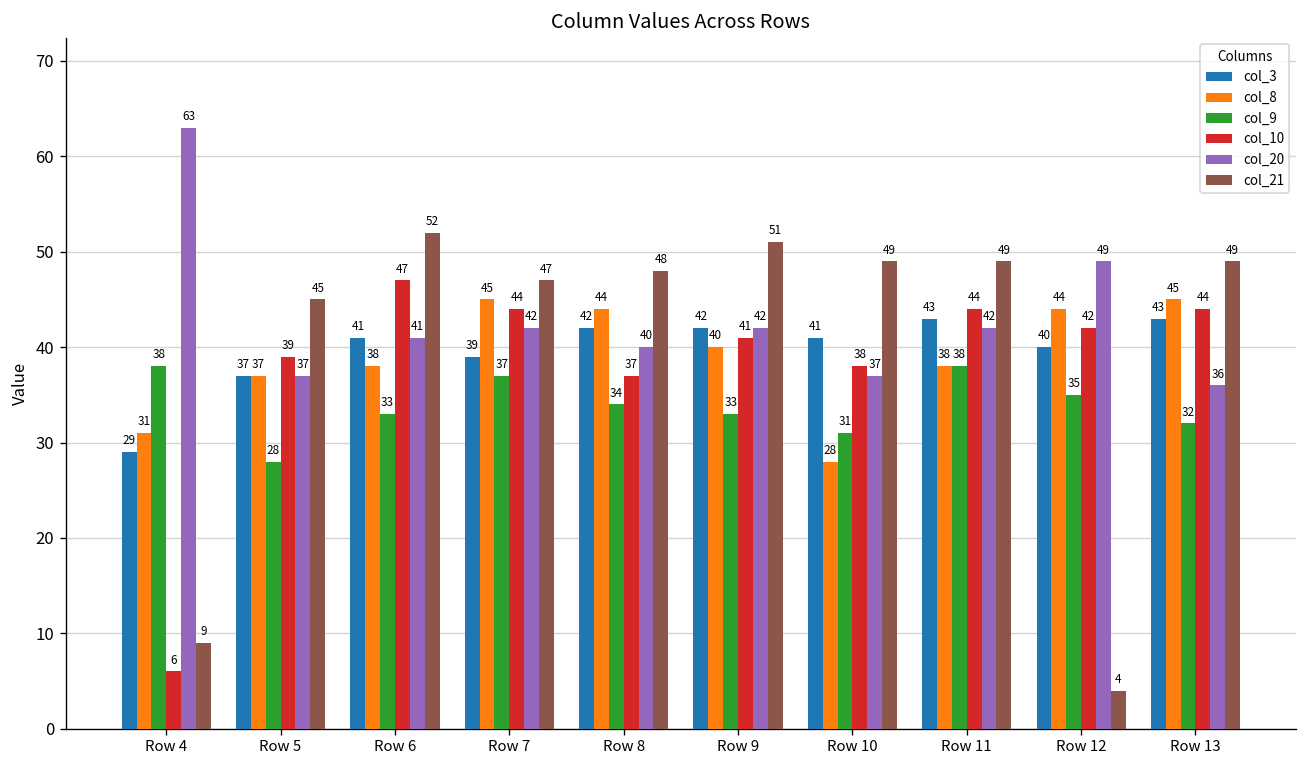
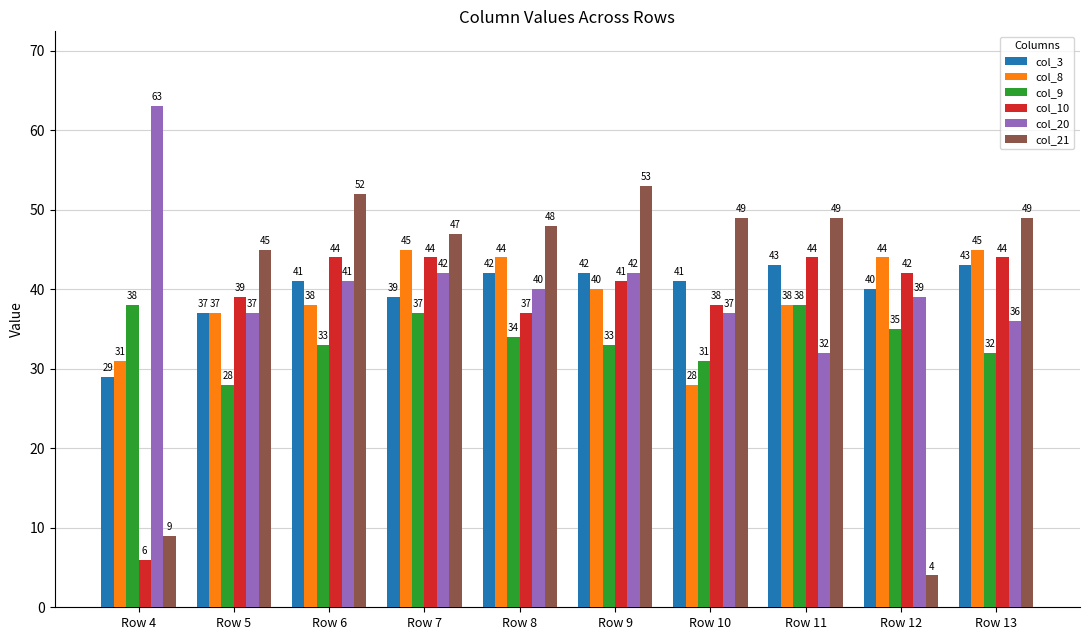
  {
    "col_3": {
      "Row 4": 29,
      "Row 5": 37,
      "Row 6": 41,
      "Row 7": 39,
      "Row 8": 42,
      "Row 9": 42,
      "Row 10": 41,
      "Row 11": 43,
      "Row 12": 40,
      "Row 13": 43
    },
    "col_8": {
      "Row 4": 31,
      "Row 5": 37,
      "Row 6": 38,
      "Row 7": 45,
      "Row 8": 44,
      "Row 9": 40,
      "Row 10": 28,
      "Row 11": 38,
      "Row 12": 44,
      "Row 13": 45
    },
    "col_9": {
      "Row 4": 38,
      "Row 5": 28,
      "Row 6": 33,
      "Row 7": 37,
      "Row 8": 34,
      "Row 9": 33,
      "Row 10": 31,
      "Row 11": 38,
      "Row 12": 35,
      "Row 13": 32
    },
    "col_10": {
      "Row 4": 6,
      "Row 5": 39,
-     "Row 6": 47,
+     "Row 6": 44,
      "Row 7": 44,
      "Row 8": 37,
      "Row 9": 41,
      "Row 10": 38,
      "Row 11": 44,
      "Row 12": 42,
      "Row 13": 44
    },
    "col_20": {
      "Row 4": 63,
      "Row 5": 37,
      "Row 6": 41,
      "Row 7": 42,
      "Row 8": 40,
      "Row 9": 42,
      "Row 10": 37,
-     "Row 11": 42,
-     "Row 12": 49,
+     "Row 11": 32,
+     "Row 12": 39,
      "Row 13": 36
    },
    "col_21": {
      "Row 4": 9,
      "Row 5": 45,
      "Row 6": 52,
      "Row 7": 47,
      "Row 8": 48,
-     "Row 9": 51,
+     "Row 9": 53,
      "Row 10": 49,
      "Row 11": 49,
      "Row 12": 4,
      "Row 13": 49
    }
  }
